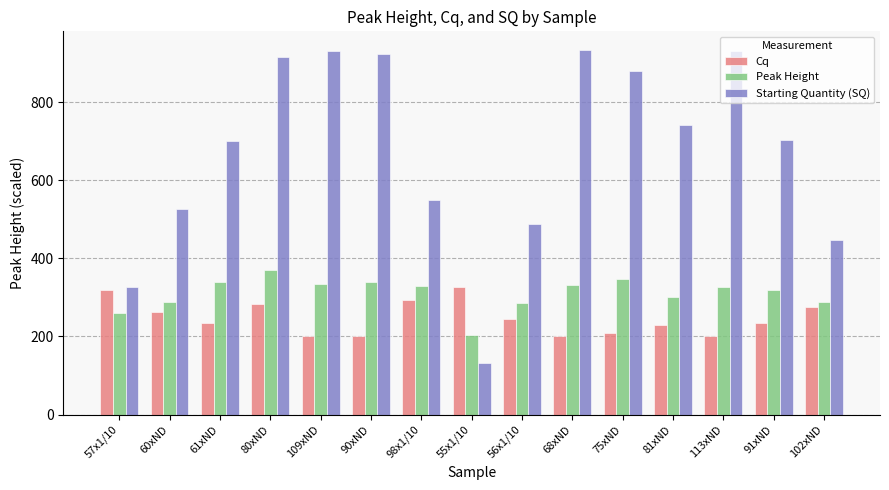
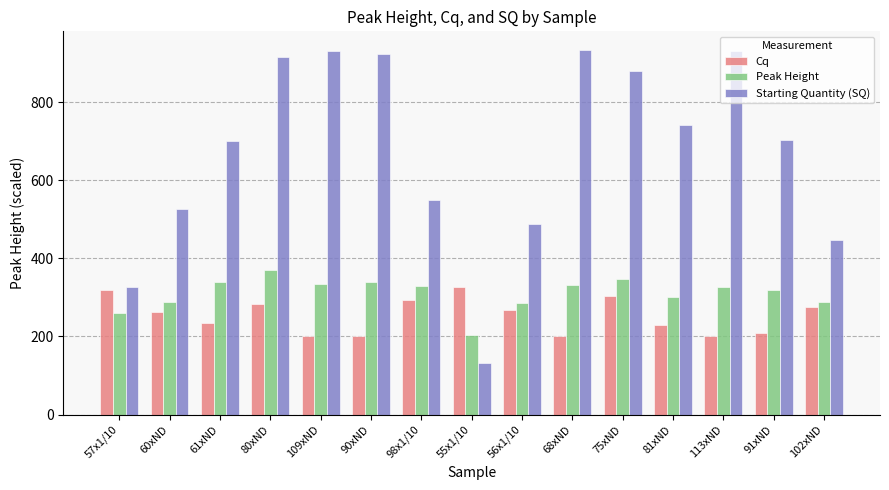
  {
    "Cq": {
      "57x1/10": 320,
      "60xND": 260,
      "61xND": 240,
      "80xND": 280,
      "109xND": 200,
      "90xND": 200,
      "98x1/10": 290,
      "55x1/10": 330,
-     "56x1/10": 240,
+     "56x1/10": 270,
      "68xND": 200,
-     "75xND": 210,
+     "75xND": 300,
      "81xND": 230,
      "113xND": 200,
-     "91xND": 240,
+     "91xND": 210,
      "102xND": 270
    },
    "Peak Height": {
      "57x1/10": 260,
      "60xND": 290,
      "61xND": 340,
      "80xND": 370,
      "109xND": 330,
      "90xND": 340,
      "98x1/10": 330,
      "55x1/10": 200,
      "56x1/10": 290,
      "68xND": 330,
      "75xND": 350,
      "81xND": 300,
      "113xND": 330,
      "91xND": 320,
      "102xND": 290
    },
    "Starting Quantity (SQ)": {
      "57x1/10": 330,
      "60xND": 530,
      "61xND": 700,
      "80xND": 910,
      "109xND": 930,
      "90xND": 920,
      "98x1/10": 550,
      "55x1/10": 130,
      "56x1/10": 490,
      "68xND": 930,
      "75xND": 880,
      "81xND": 740,
      "91xND": 700,
      "102xND": 450
    }
  }
